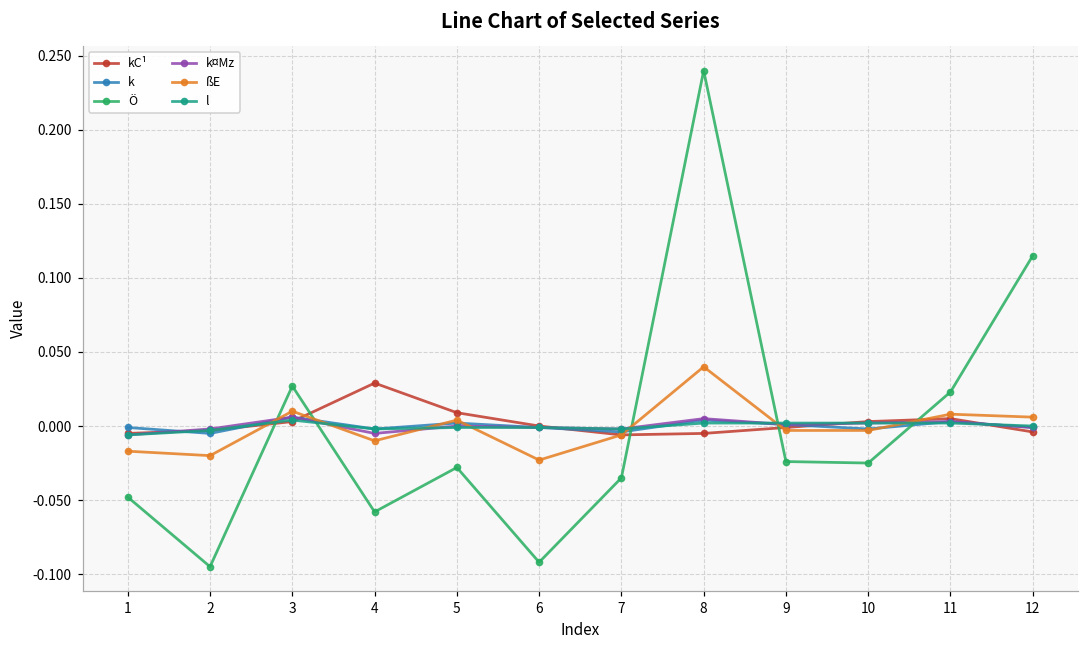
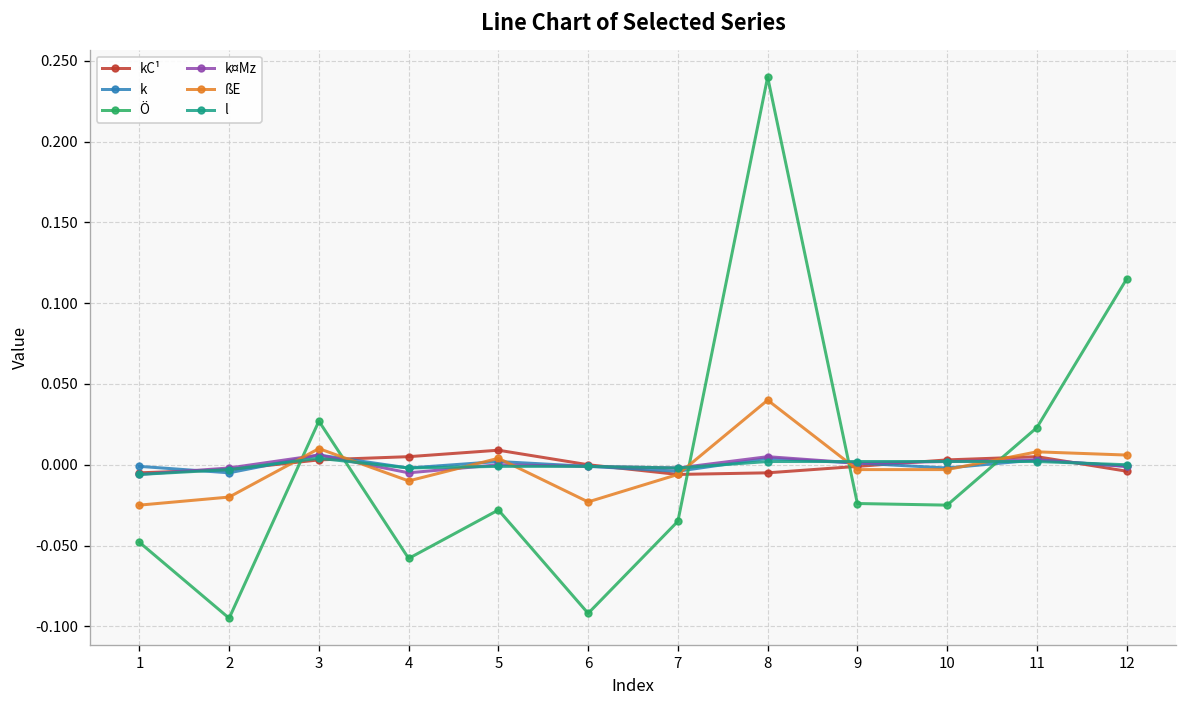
  {
    "kC¹": {
-     "4": 0.029,
+     "4": 0.005,
      "5": 0.009,
      "8": -0.005,
      "9": -0.001,
      "11": 0.005,
      "12": -0.004
    },
    "k": {
      "1": -0.001,
      "2": -0.005,
      "5": 0.002,
      "7": -0.004
    },
    "k¤Mz": {
      "4": -0.005
    },
    "ßE": {
-     "1": -0.017,
+     "1": -0.025,
      "2": -0.020,
      "3": 0.010,
      "4": -0.010,
      "5": 0.004,
      "6": -0.023,
      "8": 0.040,
      "9": -0.003,
      "11": 0.008,
      "12": 0.006
    }
  }
